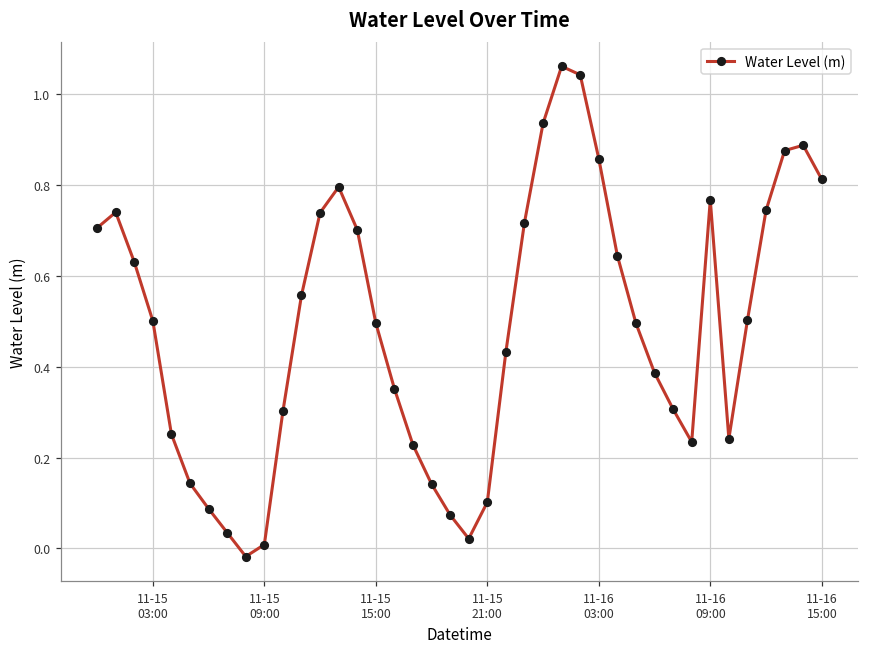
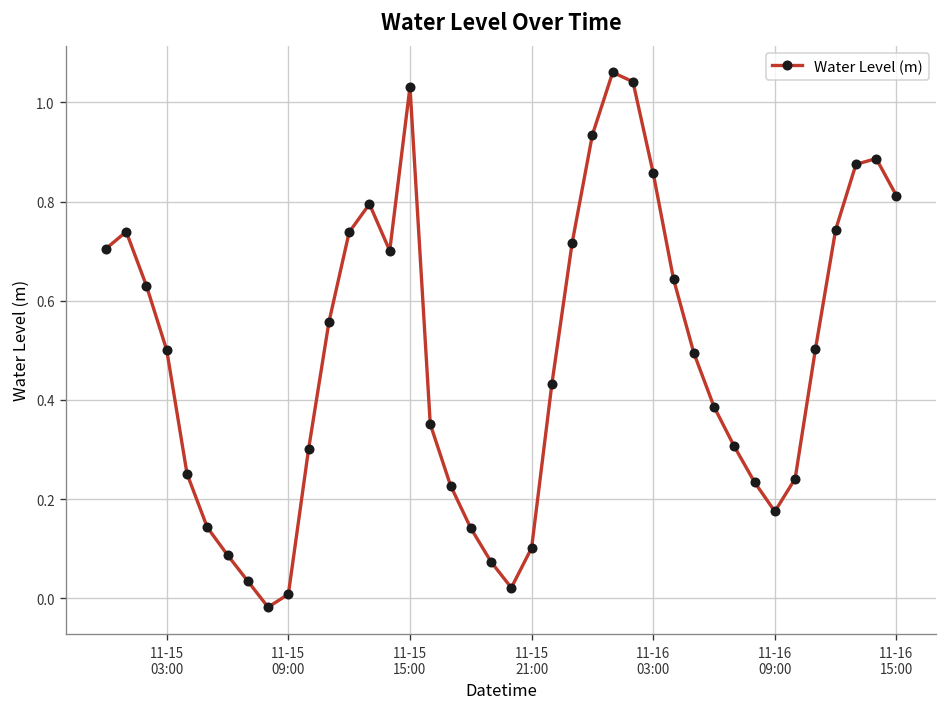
  {
    "11-15 03:00": 0.50,
    "11-15 09:00": 0.01,
-   "11-15 15:00": 0.50,
+   "11-15 15:00": 1.03,
    "11-15 21:00": 0.10,
    "11-16 03:00": 0.86,
-   "11-16 09:00": 0.77,
+   "11-16 09:00": 0.18,
    "11-16 15:00": 0.81
  }
